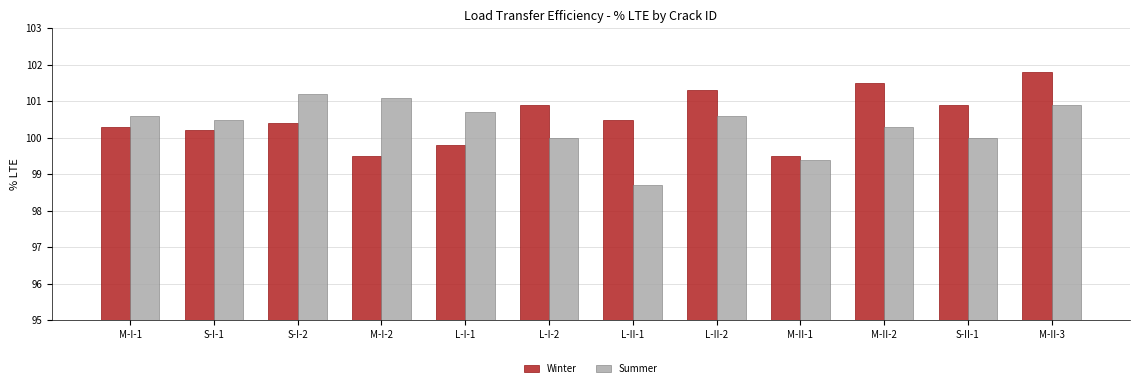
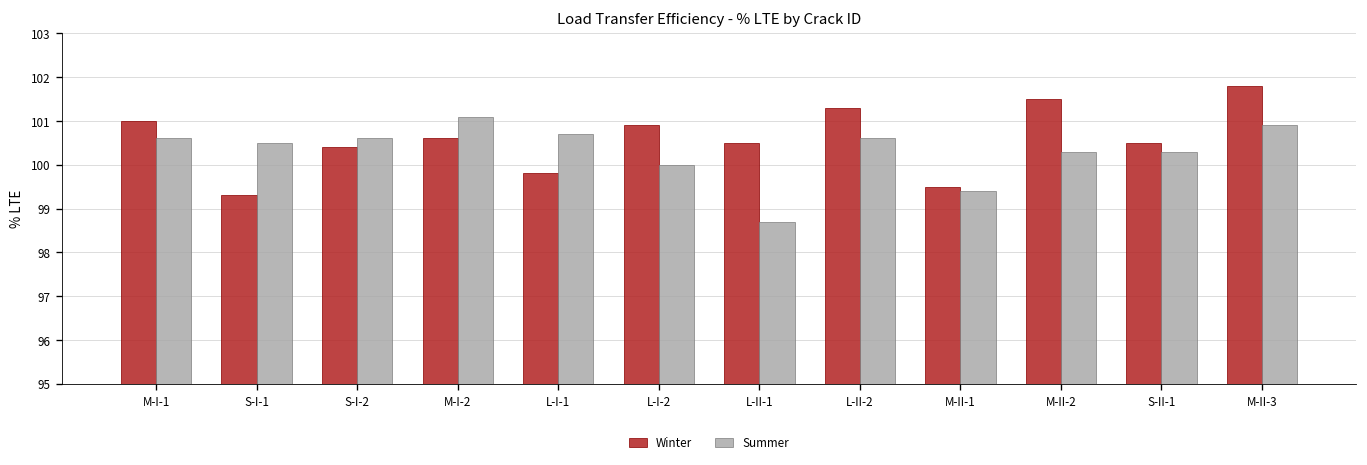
  {
    "Winter": {
-     "M-I-1": 100.3,
-     "S-I-1": 100.2,
+     "M-I-1": 101.0,
+     "S-I-1": 99.3,
      "S-I-2": 100.4,
-     "M-I-2": 99.5,
+     "M-I-2": 100.6,
      "L-I-1": 99.8,
      "L-I-2": 100.9,
      "L-II-1": 100.5,
      "L-II-2": 101.3,
      "M-II-1": 99.5,
      "M-II-2": 101.5,
-     "S-II-1": 100.9,
+     "S-II-1": 100.5,
      "M-II-3": 101.8
    },
    "Summer": {
      "M-I-1": 100.6,
      "S-I-1": 100.5,
-     "S-I-2": 101.2,
+     "S-I-2": 100.6,
      "M-I-2": 101.1,
      "L-I-1": 100.7,
      "L-I-2": 100.0,
      "L-II-1": 98.7,
      "L-II-2": 100.6,
      "M-II-1": 99.4,
      "M-II-2": 100.3,
-     "S-II-1": 100.0,
+     "S-II-1": 100.3,
      "M-II-3": 100.9
    }
  }
